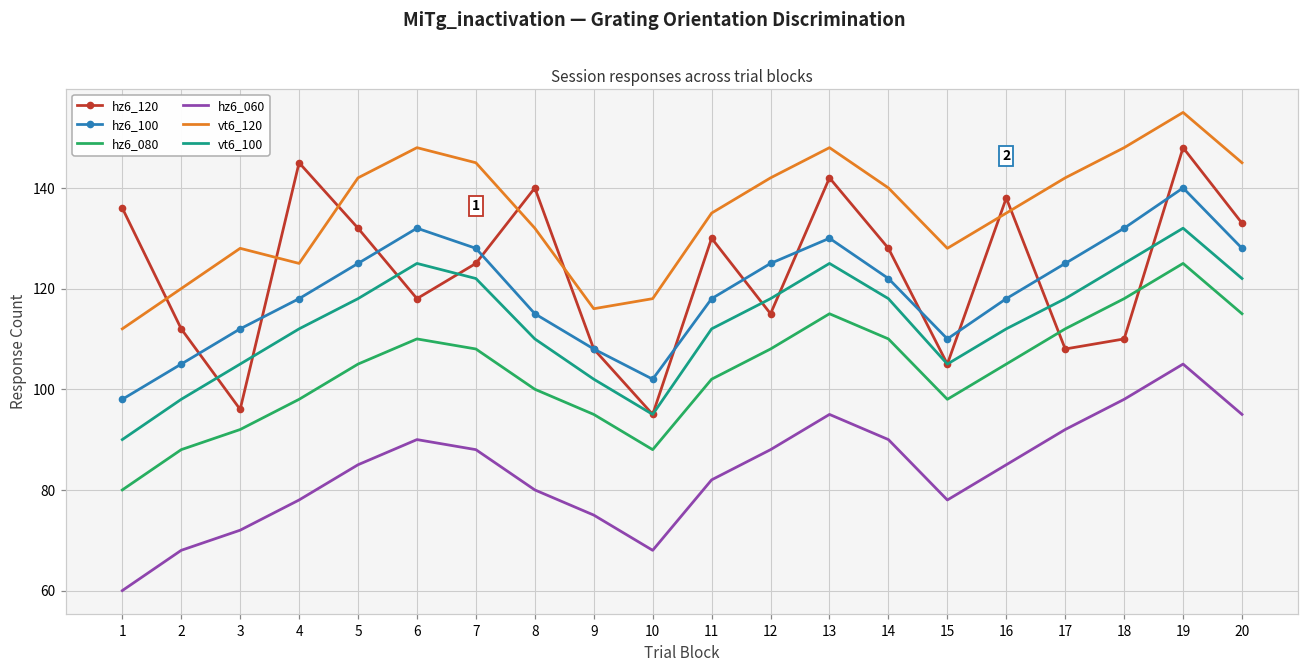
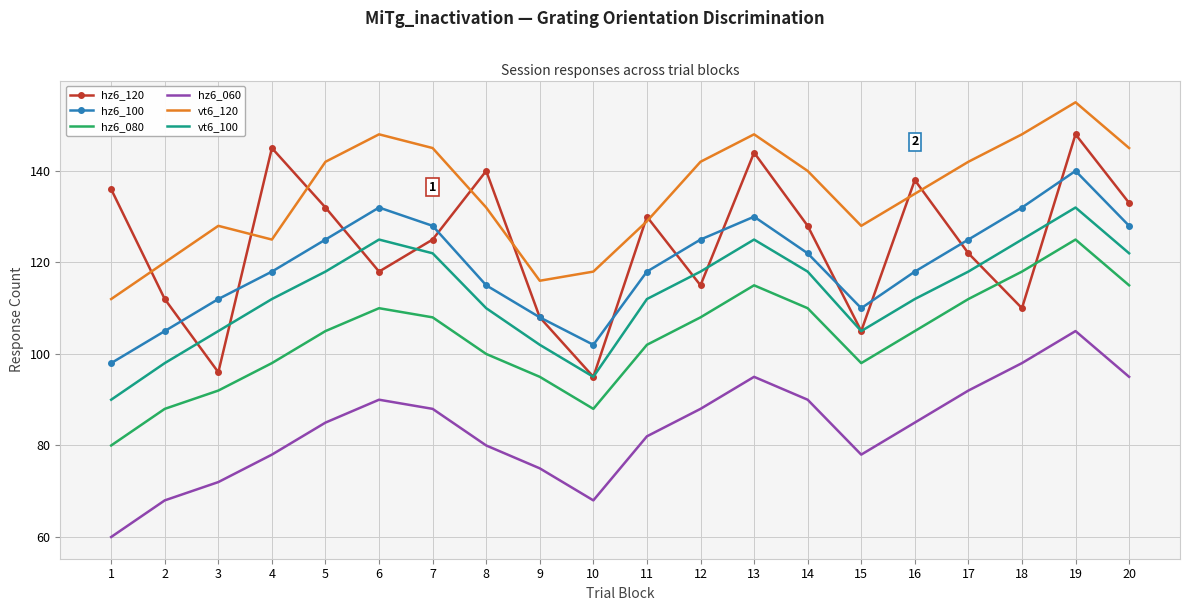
  {
    "hz6_120": {
      "1": 136,
      "2": 112,
      "3": 96,
      "4": 145,
      "5": 132,
      "6": 118,
      "7": 125,
      "8": 140,
      "11": 130,
      "12": 115,
-     "13": 142,
+     "13": 144,
      "14": 128,
      "16": 138,
-     "17": 108,
+     "17": 122,
      "18": 110,
      "19": 148,
      "20": 133
    },
    "hz6_100": {
      "1": 98,
      "2": 105,
      "3": 112,
      "4": 118,
      "5": 125,
      "6": 132,
      "7": 128,
      "8": 115,
      "10": 102,
      "11": 118,
      "12": 125,
      "13": 130,
      "14": 122,
      "15": 110,
      "16": 118,
      "17": 125,
      "18": 132,
      "19": 140,
      "20": 128
    },
    "hz6_060": {
      "1": 60,
      "2": 68,
      "3": 72,
      "4": 78,
      "5": 85,
      "6": 90,
      "7": 88,
      "8": 80,
      "9": 75,
      "10": 68,
      "11": 82,
      "12": 88,
      "13": 95,
      "14": 90,
      "15": 78,
      "16": 85,
      "17": 92,
      "18": 98,
      "19": 105,
      "20": 95
    },
    "vt6_120": {
      "1": 112,
      "2": 120,
      "3": 128,
      "4": 125,
      "5": 142,
      "6": 148,
      "7": 145,
      "8": 132,
      "9": 116,
      "10": 118,
-     "11": 135,
+     "11": 129,
      "12": 142,
      "13": 148,
      "14": 140,
      "15": 128,
      "16": 135,
      "17": 142,
      "18": 148,
      "19": 155,
      "20": 145
    }
  }
